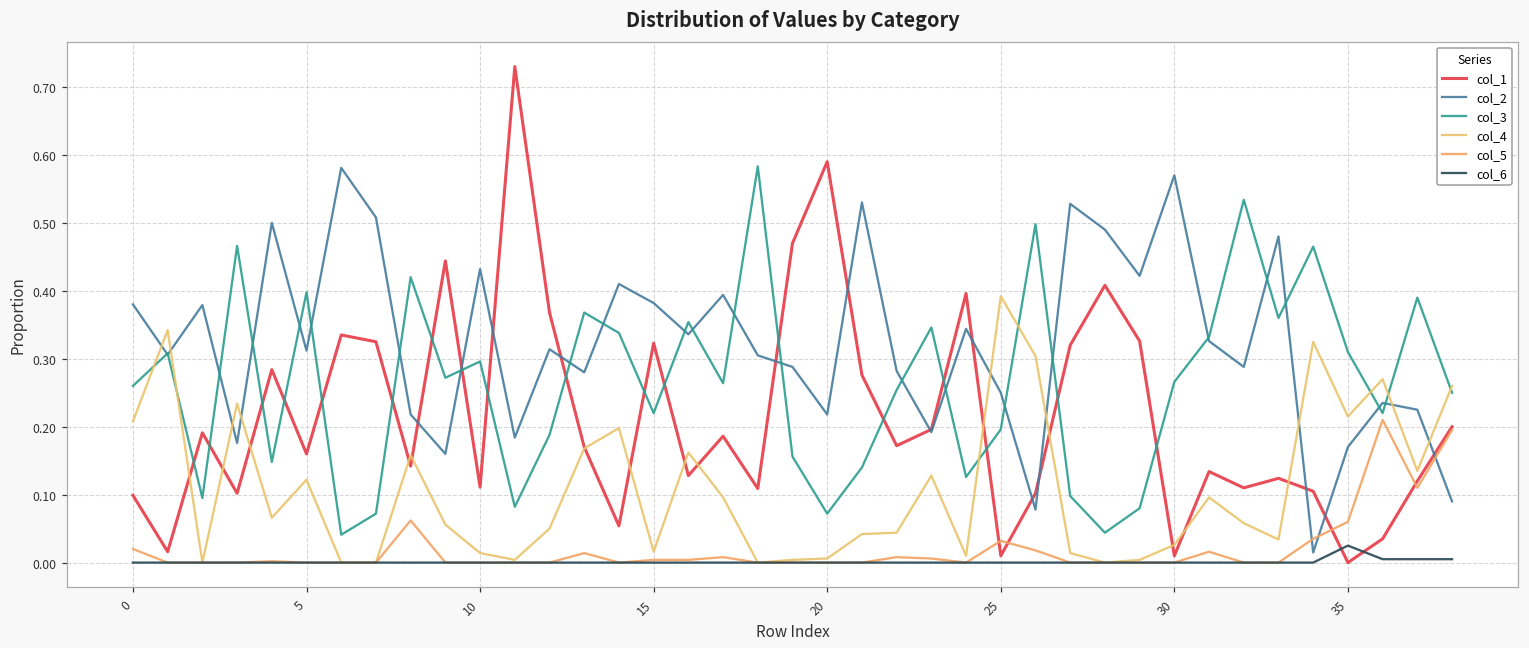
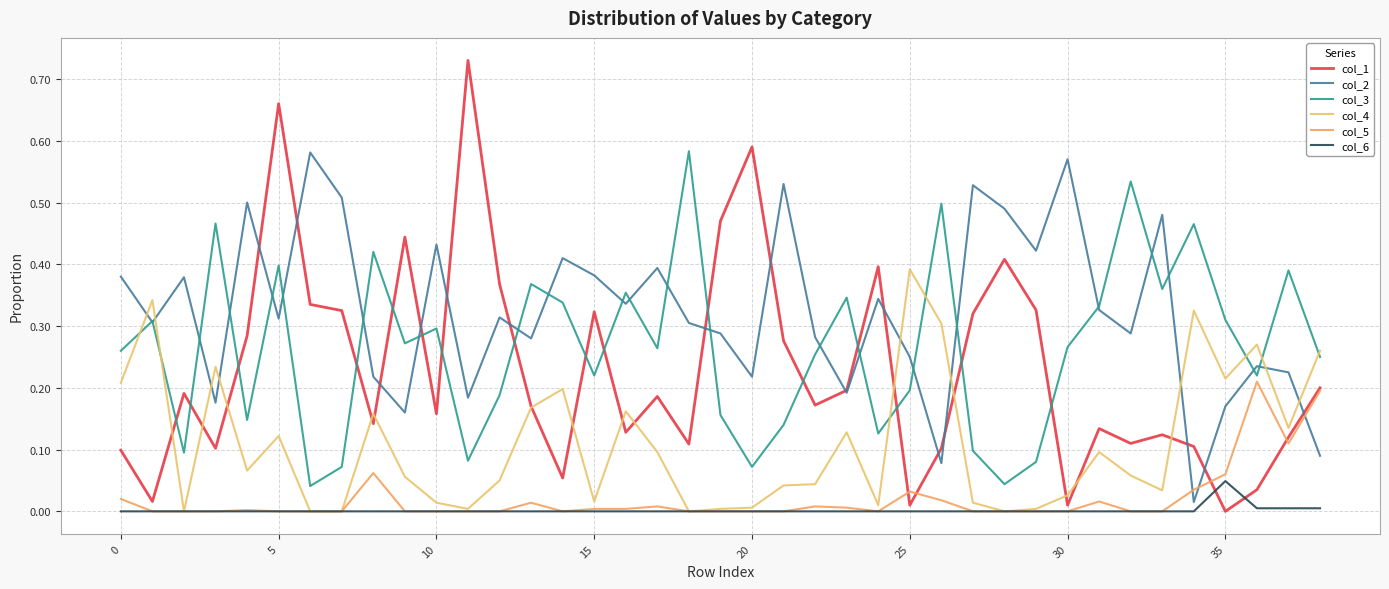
  {
    "col_1": {
      "0": 0.10,
-     "5": 0.16,
-     "10": 0.11,
+     "5": 0.66,
+     "10": 0.16,
      "15": 0.32,
      "20": 0.59,
      "25": 0.01,
      "30": 0.01,
      "35": 0.00
    },
    "col_6": {
      "0": 0.00,
      "25": 0.00,
-     "35": 0.03
+     "35": 0.05
    }
  }
